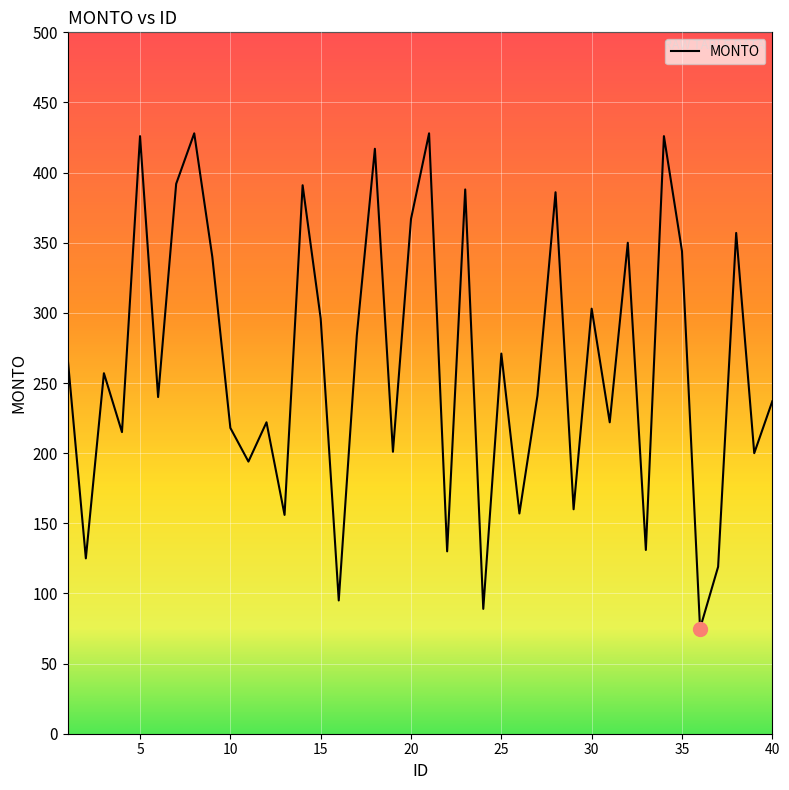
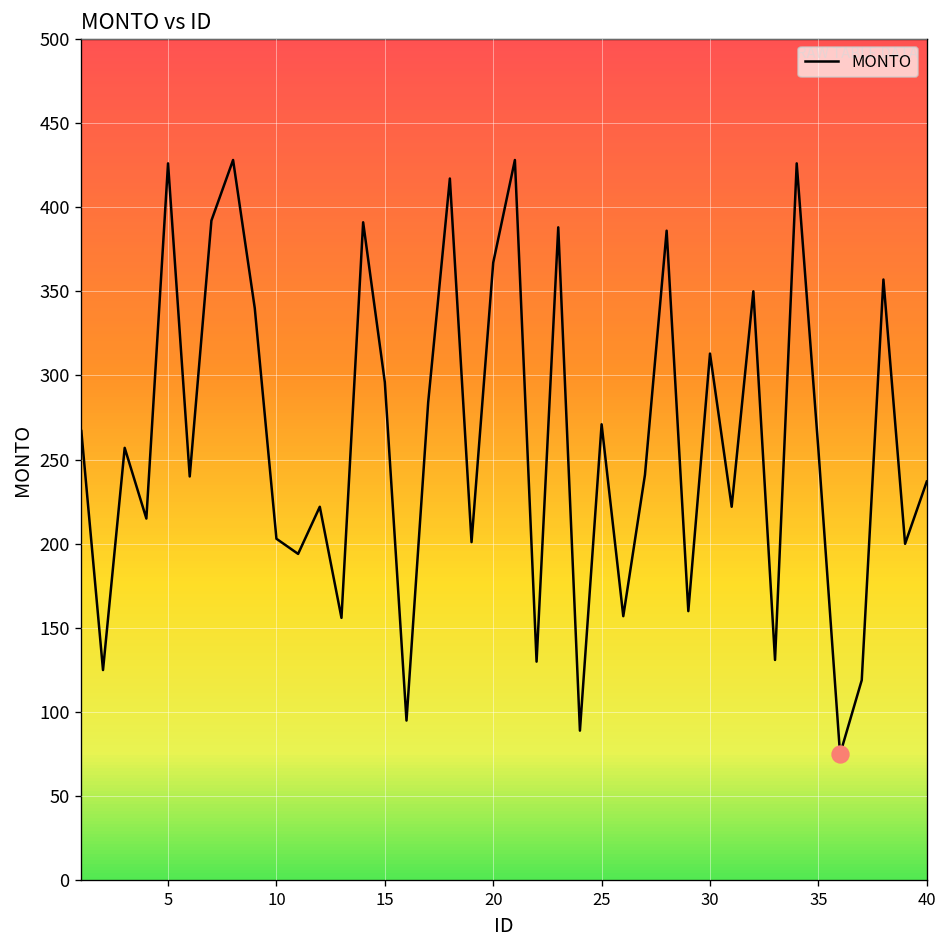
  {
    "MONTO": {
      "5": 426,
-     "10": 218,
+     "10": 203,
      "15": 296,
      "20": 367,
      "25": 271,
-     "30": 303,
-     "35": 344,
+     "30": 313,
+     "35": 256,
      "40": 237
    }
  }
